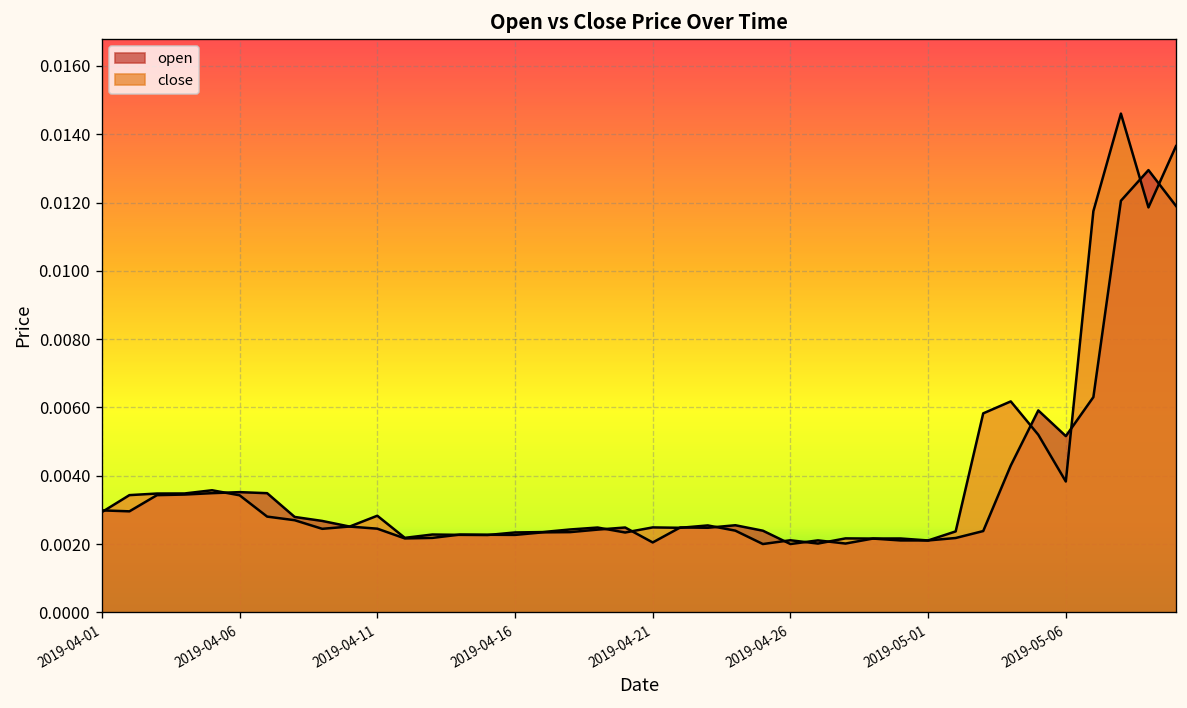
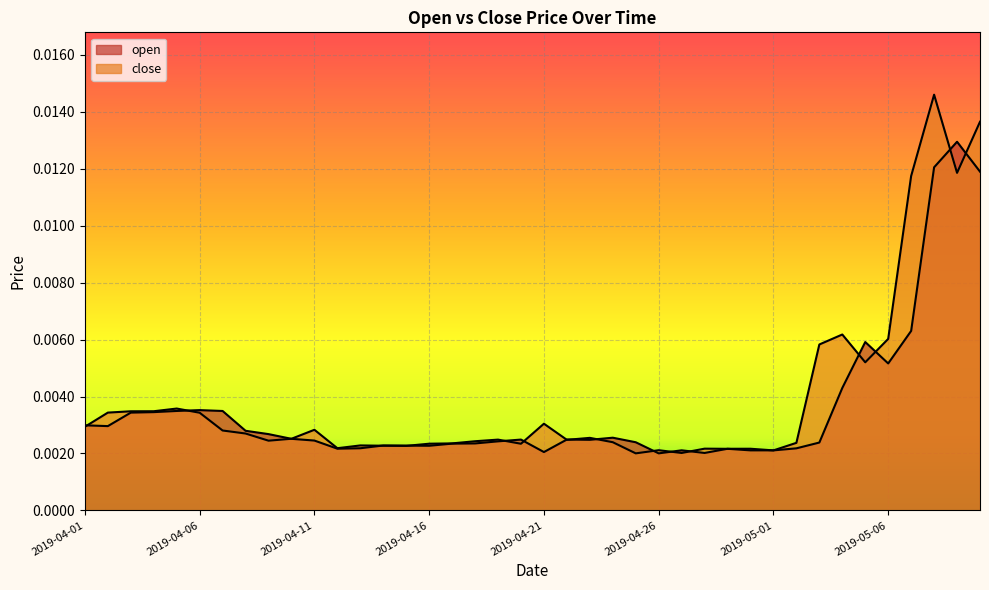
  {
    "open": {
      "2019-04-06": 0.0035,
      "2019-04-11": 0.0025,
      "2019-04-21": 0.0020,
      "2019-04-26": 0.0020,
      "2019-05-06": 0.0052
    },
    "close": {
      "2019-04-06": 0.0034,
      "2019-04-11": 0.0028,
-     "2019-04-21": 0.0025,
+     "2019-04-21": 0.0030,
      "2019-04-26": 0.0021,
-     "2019-05-06": 0.0038
+     "2019-05-06": 0.0060
    }
  }
